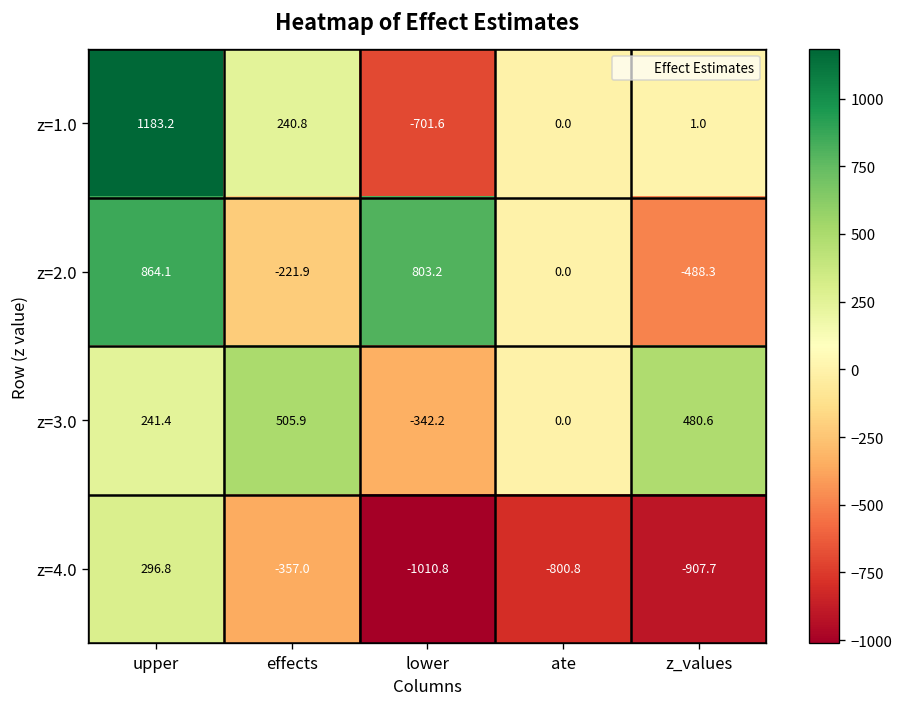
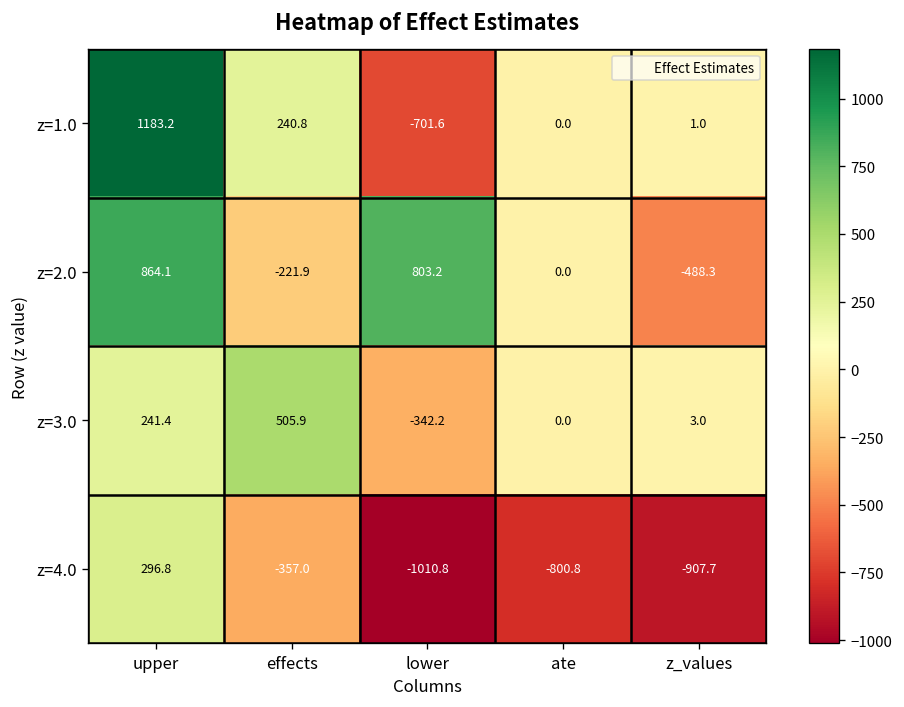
  {
    "z=1.0": {
      "upper": 1183.2,
      "effects": 240.8,
      "lower": -701.6,
      "ate": 0.0,
      "z_values": 1.0
    },
    "z=2.0": {
      "upper": 864.1,
      "effects": -221.9,
      "lower": 803.2,
      "ate": 0.0,
      "z_values": -488.3
    },
    "z=3.0": {
      "upper": 241.4,
      "effects": 505.9,
      "lower": -342.2,
      "ate": 0.0,
-     "z_values": 480.6
+     "z_values": 3.0
    },
    "z=4.0": {
      "upper": 296.8,
      "effects": -357.0,
      "lower": -1010.8,
      "ate": -800.8,
      "z_values": -907.7
    }
  }
